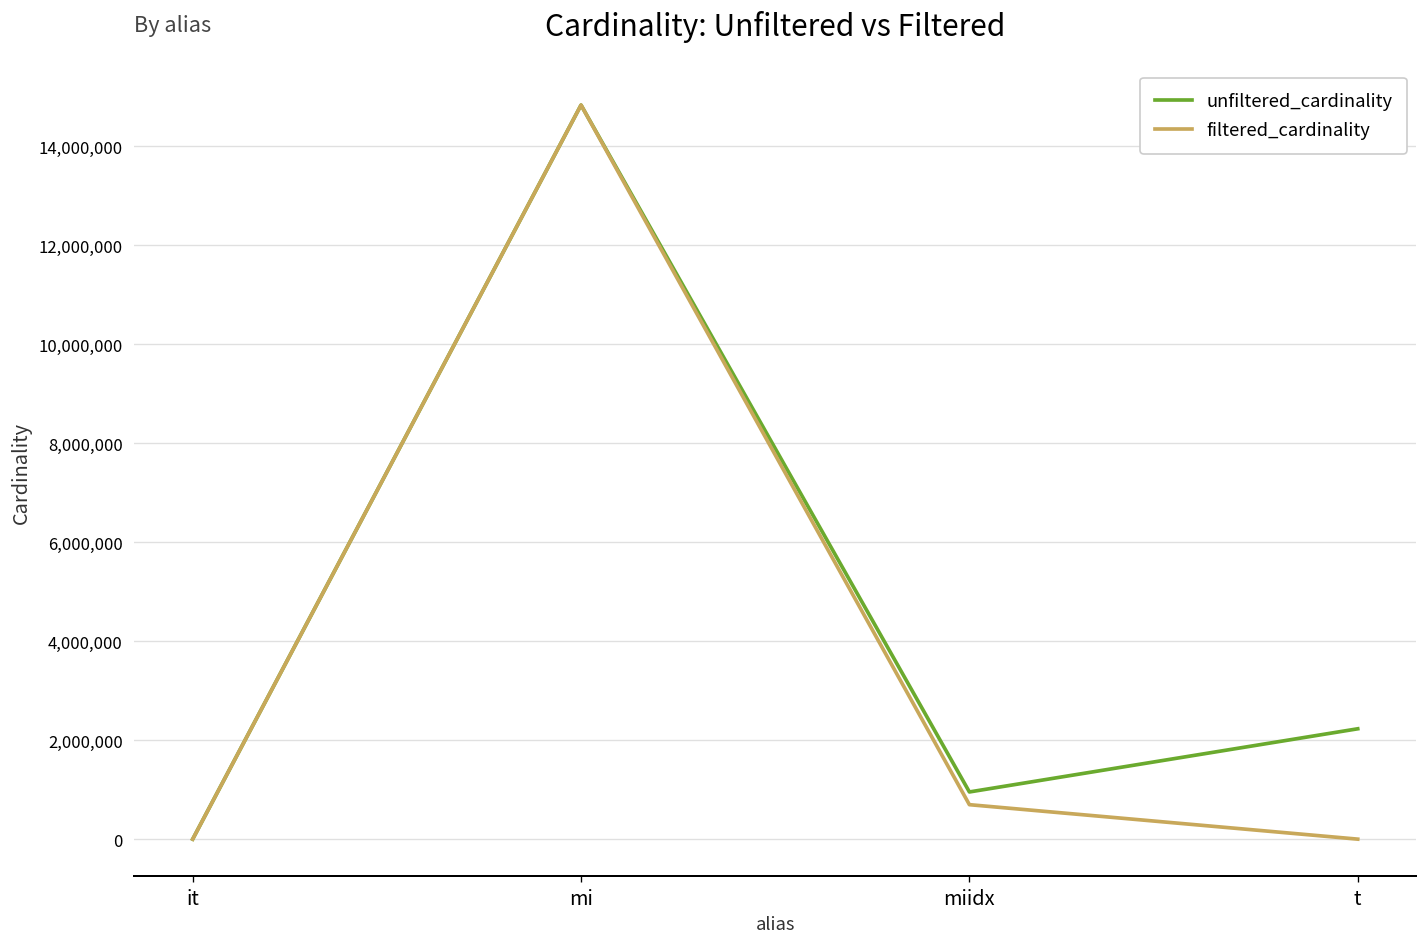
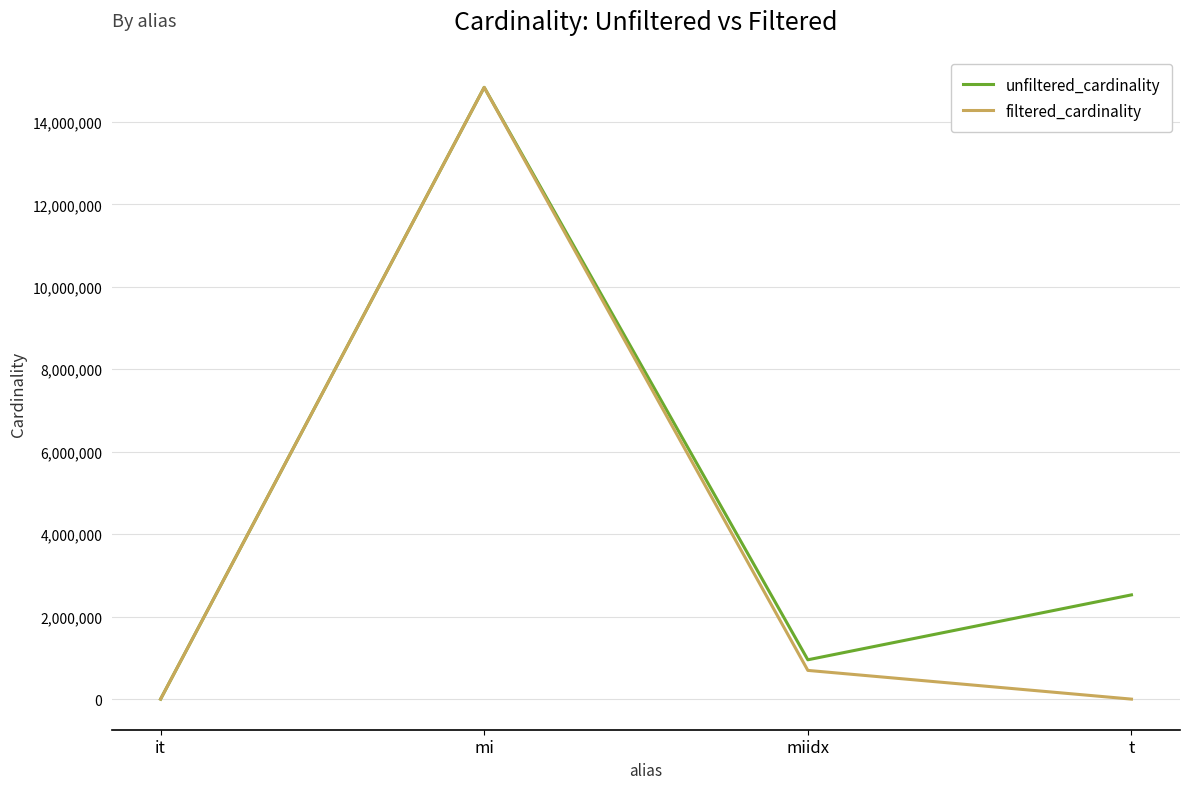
  {
    "unfiltered_cardinality": {
      "miidx": "1,000,000",
-     "t": "2,200,000"
+     "t": "2,500,000"
    },
    "filtered_cardinality": {
      "miidx": "700,000",
      "t": "0"
    }
  }
